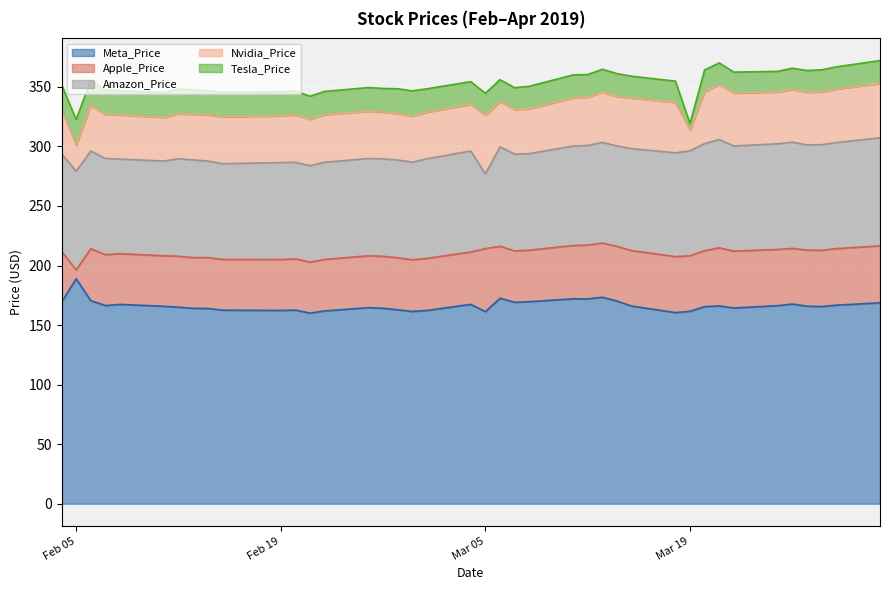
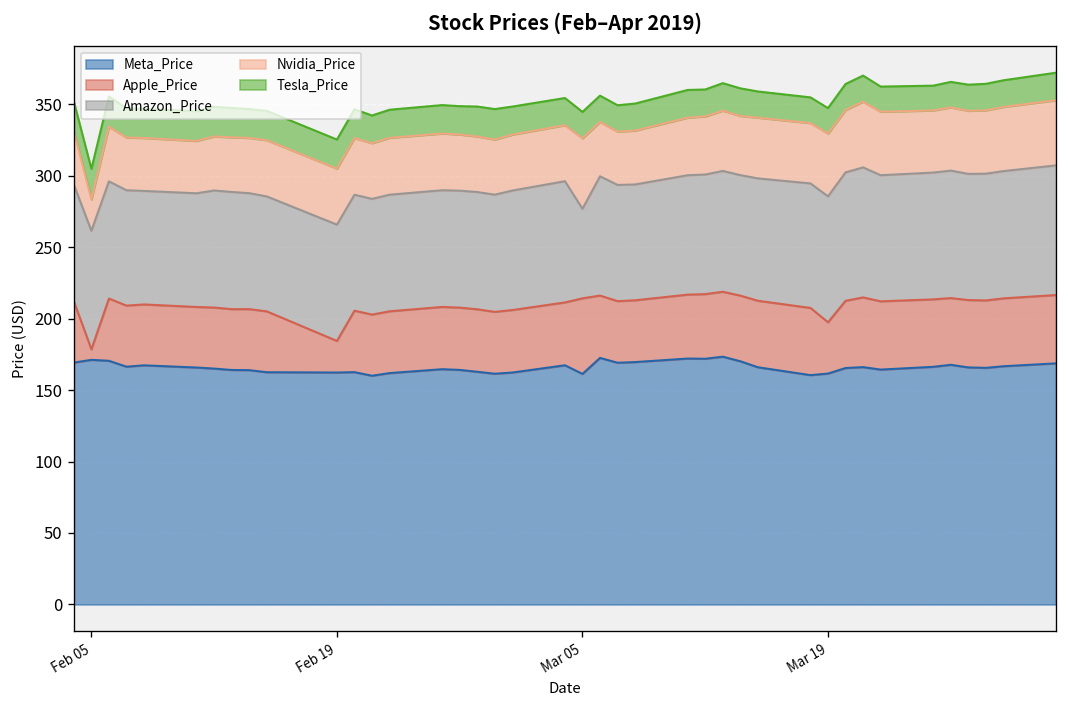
  {
    "Meta_Price": {
-     "Feb 05": 189,
+     "Feb 05": 171,
      "Feb 19": 162,
      "Mar 05": 161,
      "Mar 19": 162
    },
    "Apple_Price": {
      "Feb 05": 7,
-     "Feb 19": 43,
+     "Feb 19": 22,
      "Mar 05": 53,
-     "Mar 19": 47
+     "Mar 19": 36
    },
    "Amazon_Price": {
      "Feb 05": 83,
      "Feb 19": 81,
      "Mar 05": 63,
      "Mar 19": 88
    },
    "Nvidia_Price": {
      "Feb 05": 22,
      "Feb 19": 39,
      "Mar 05": 49,
-     "Mar 19": 17
+     "Mar 19": 44
    },
    "Tesla_Price": {
      "Feb 05": 21,
      "Mar 05": 18,
-     "Mar 19": 6
+     "Mar 19": 18
    }
  }
